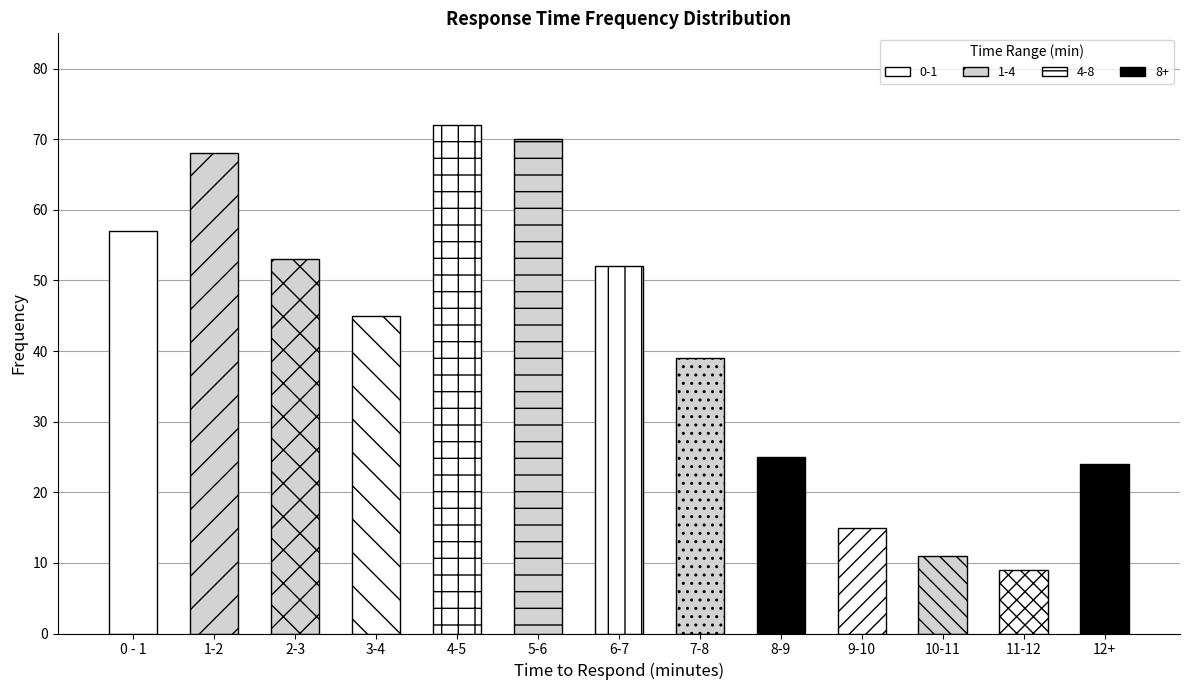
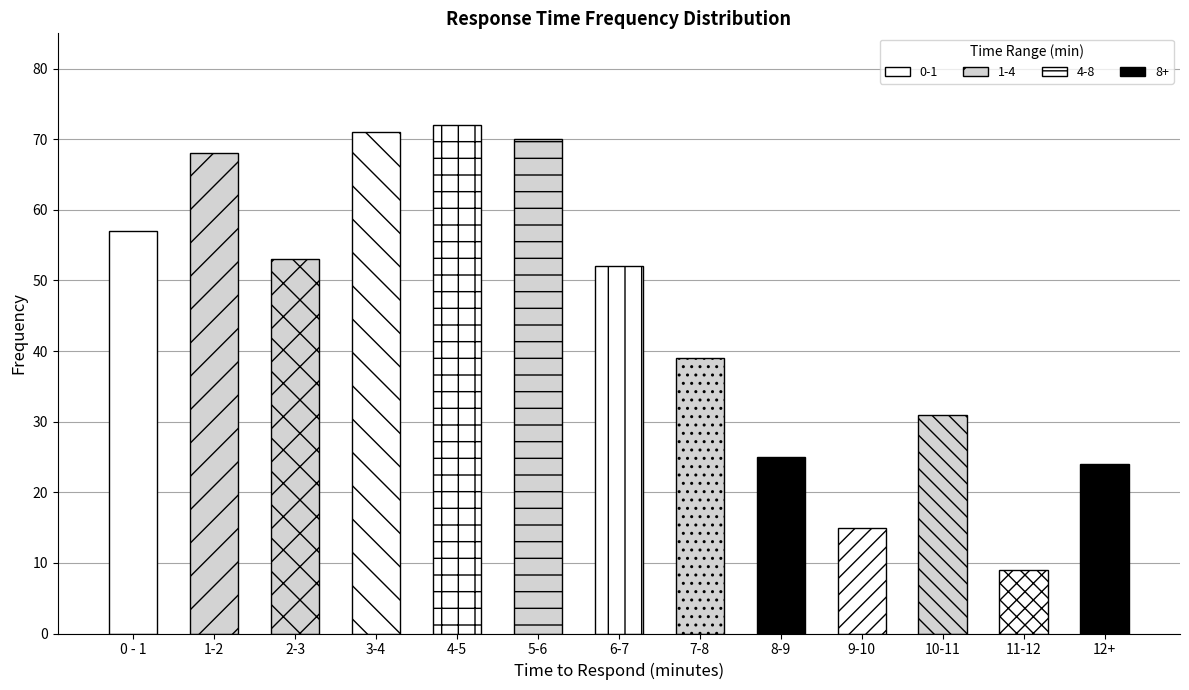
  {
    "0 - 1": 57,
    "1-2": 68,
    "2-3": 53,
-   "3-4": 45,
+   "3-4": 71,
    "4-5": 72,
    "5-6": 70,
    "6-7": 52,
    "7-8": 39,
    "8-9": 25,
    "9-10": 15,
-   "10-11": 11,
+   "10-11": 31,
    "11-12": 9,
    "12+": 24
  }
